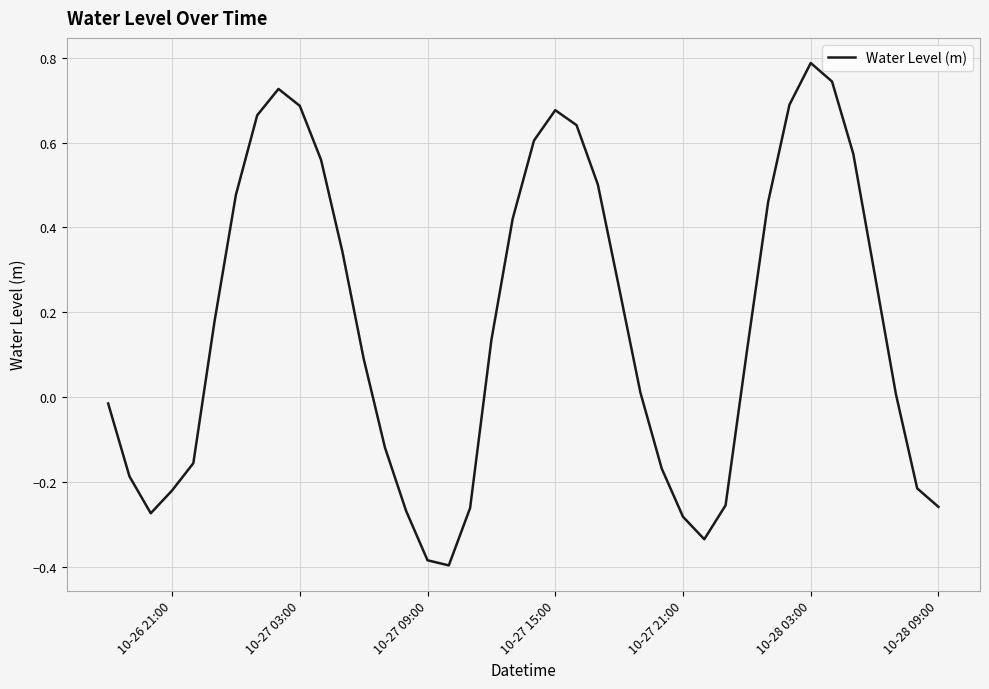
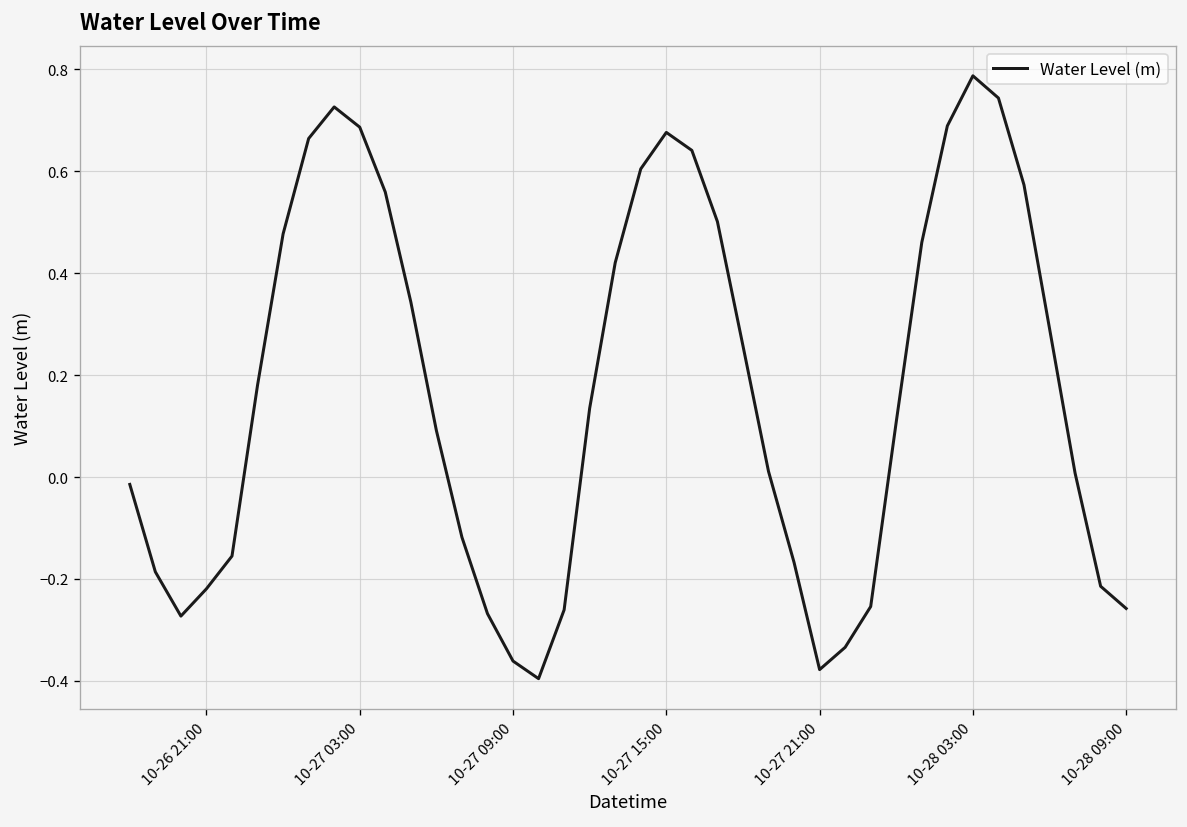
  {
    "10-26 21:00": -0.22,
    "10-27 03:00": 0.69,
-   "10-27 09:00": -0.38,
+   "10-27 09:00": -0.36,
    "10-27 15:00": 0.68,
-   "10-27 21:00": -0.28,
+   "10-27 21:00": -0.38,
    "10-28 03:00": 0.79,
    "10-28 09:00": -0.26
  }
